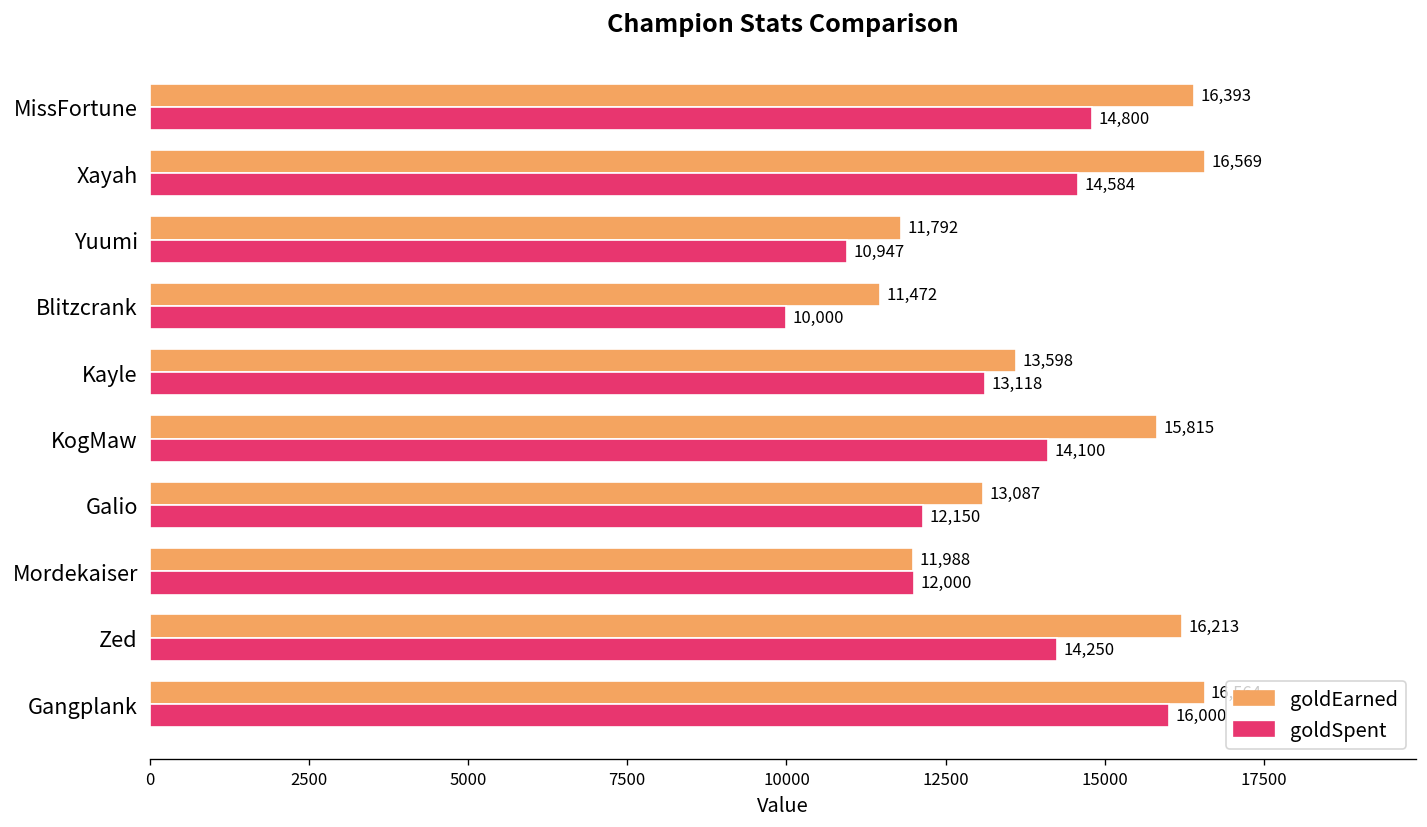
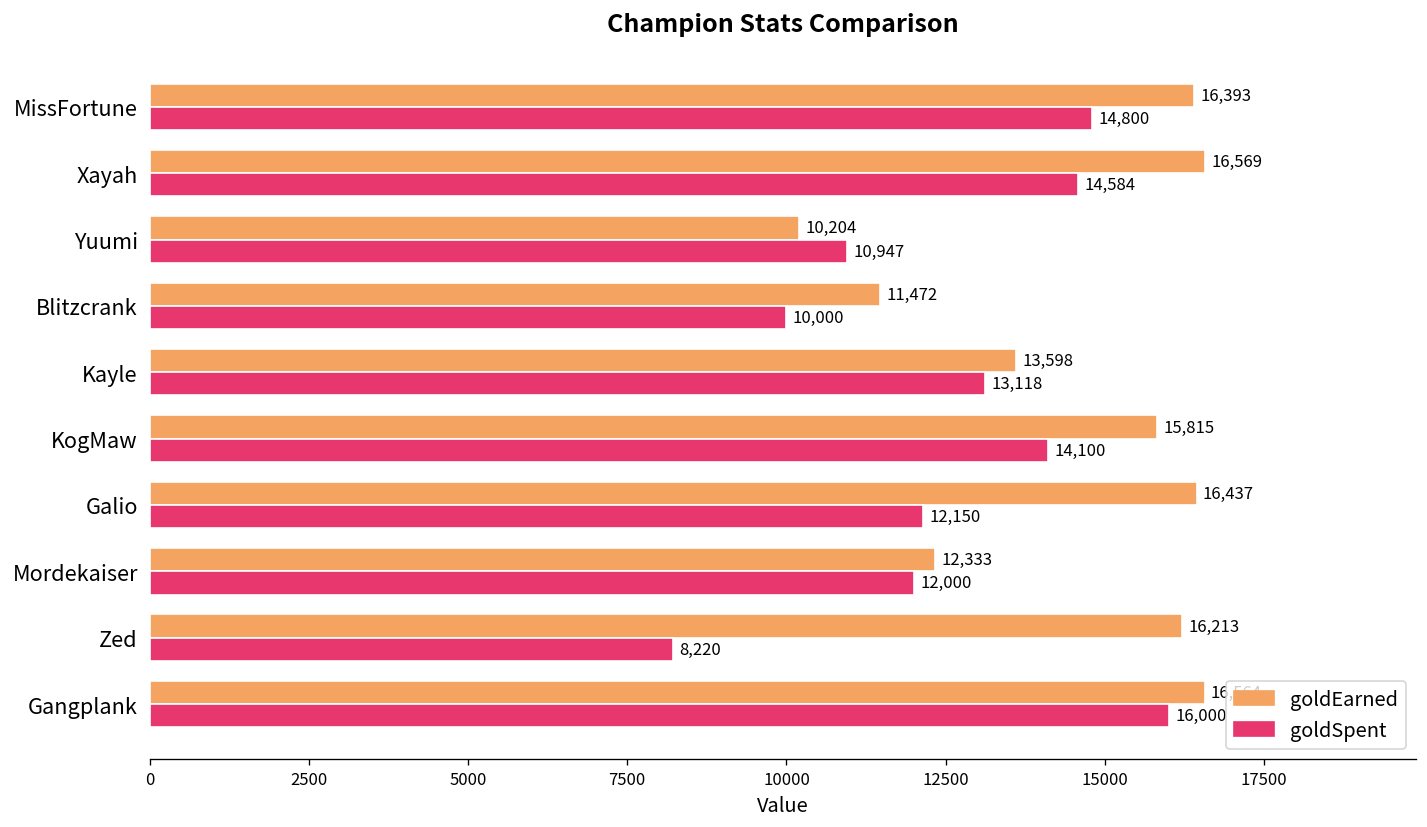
  {
    "goldEarned": {
      "MissFortune": "16,393",
      "Xayah": "16,569",
-     "Yuumi": "11,792",
+     "Yuumi": "10,204",
      "Blitzcrank": "11,472",
      "Kayle": "13,598",
      "KogMaw": "15,815",
-     "Galio": "13,087",
-     "Mordekaiser": "11,988",
+     "Galio": "16,437",
+     "Mordekaiser": "12,333",
      "Zed": "16,213"
    },
    "goldSpent": {
      "MissFortune": "14,800",
      "Xayah": "14,584",
      "Yuumi": "10,947",
      "Blitzcrank": "10,000",
      "Kayle": "13,118",
      "KogMaw": "14,100",
      "Galio": "12,150",
      "Mordekaiser": "12,000",
-     "Zed": "14,250"
+     "Zed": "8,220"
    }
  }
